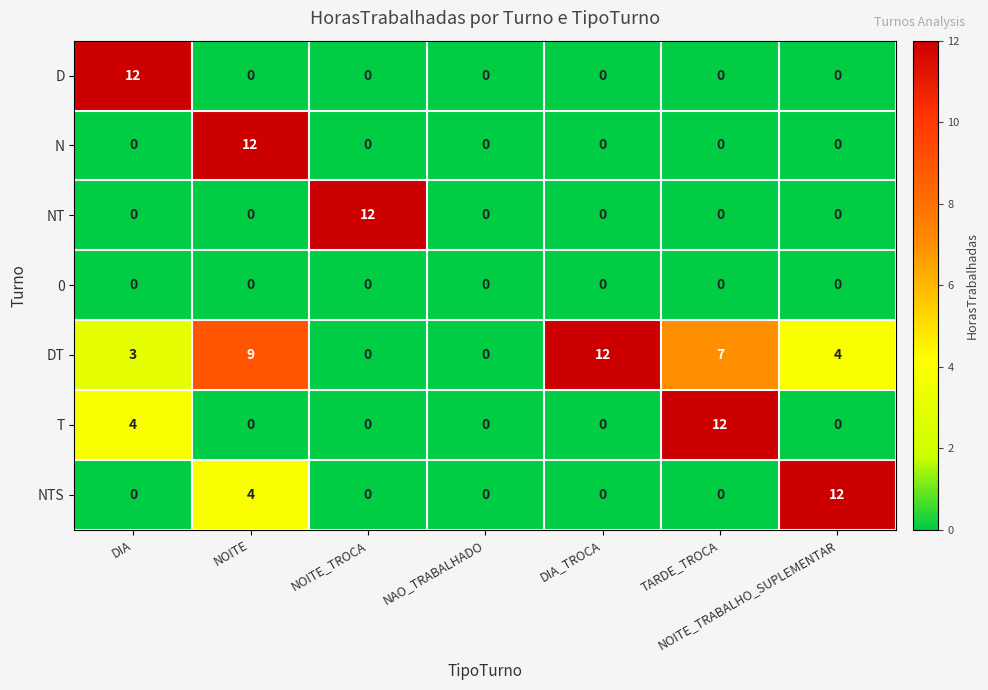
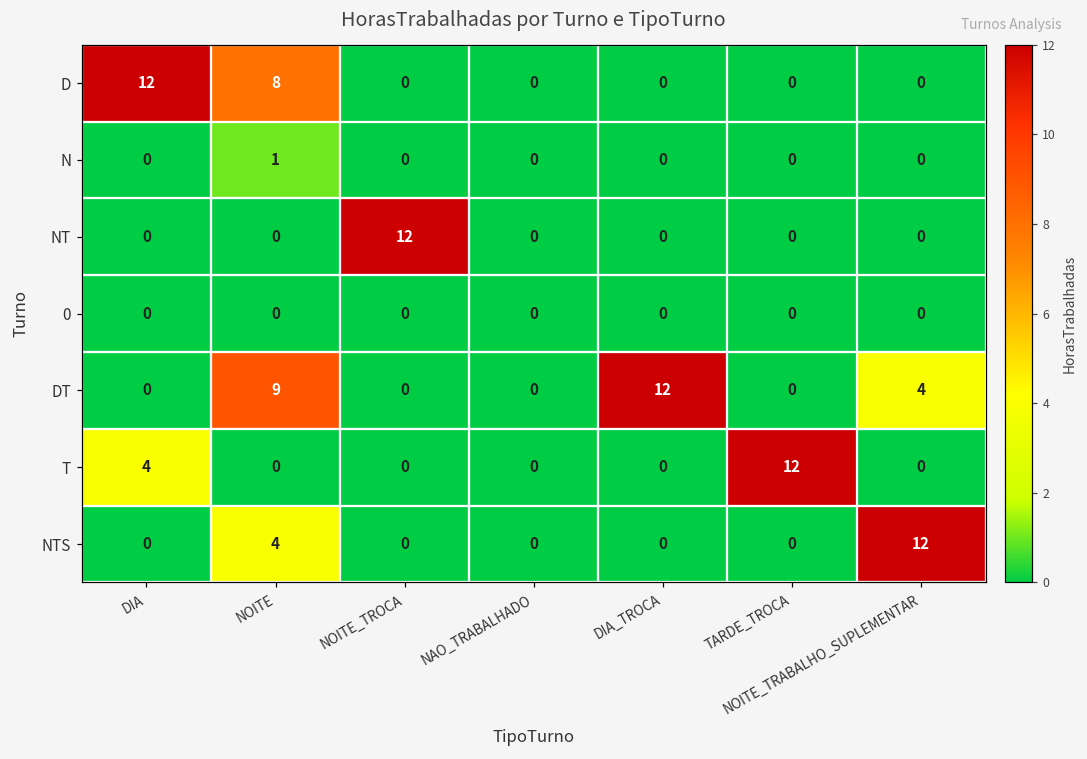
  {
    "D": {
      "DIA": 12,
-     "NOITE": 0,
+     "NOITE": 8,
      "NOITE_TROCA": 0,
      "NAO_TRABALHADO": 0,
      "DIA_TROCA": 0,
      "TARDE_TROCA": 0,
      "NOITE_TRABALHO_SUPLEMENTAR": 0
    },
    "N": {
      "DIA": 0,
-     "NOITE": 12,
+     "NOITE": 1,
      "NOITE_TROCA": 0,
      "NAO_TRABALHADO": 0,
      "DIA_TROCA": 0,
      "TARDE_TROCA": 0,
      "NOITE_TRABALHO_SUPLEMENTAR": 0
    },
    "NT": {
      "DIA": 0,
      "NOITE": 0,
      "NOITE_TROCA": 12,
      "NAO_TRABALHADO": 0,
      "DIA_TROCA": 0,
      "TARDE_TROCA": 0,
      "NOITE_TRABALHO_SUPLEMENTAR": 0
    },
    "0": {
      "DIA": 0,
      "NOITE": 0,
      "NOITE_TROCA": 0,
      "NAO_TRABALHADO": 0,
      "DIA_TROCA": 0,
      "TARDE_TROCA": 0,
      "NOITE_TRABALHO_SUPLEMENTAR": 0
    },
    "DT": {
-     "DIA": 3,
+     "DIA": 0,
      "NOITE": 9,
      "NOITE_TROCA": 0,
      "NAO_TRABALHADO": 0,
      "DIA_TROCA": 12,
-     "TARDE_TROCA": 7,
+     "TARDE_TROCA": 0,
      "NOITE_TRABALHO_SUPLEMENTAR": 4
    },
    "T": {
      "DIA": 4,
      "NOITE": 0,
      "NOITE_TROCA": 0,
      "NAO_TRABALHADO": 0,
      "DIA_TROCA": 0,
      "TARDE_TROCA": 12,
      "NOITE_TRABALHO_SUPLEMENTAR": 0
    },
    "NTS": {
      "DIA": 0,
      "NOITE": 4,
      "NOITE_TROCA": 0,
      "NAO_TRABALHADO": 0,
      "DIA_TROCA": 0,
      "TARDE_TROCA": 0,
      "NOITE_TRABALHO_SUPLEMENTAR": 12
    }
  }
